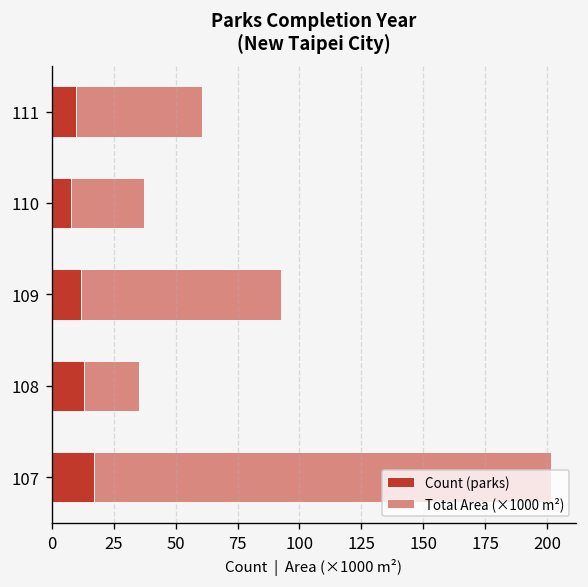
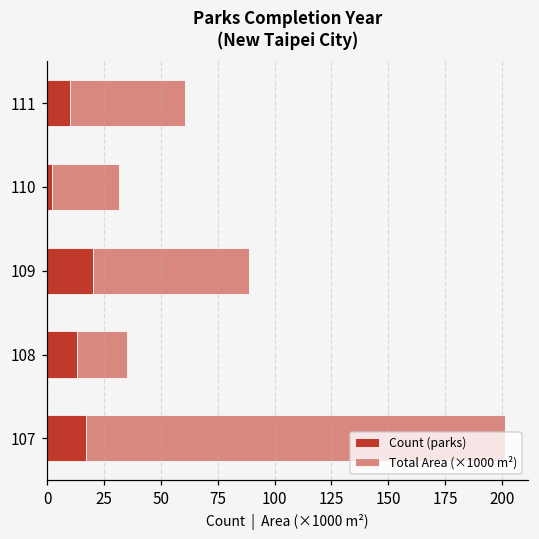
  {
    "Count (parks)": {
      "111": 10,
-     "110": 8,
-     "109": 12,
+     "110": 2,
+     "109": 20,
      "108": 13,
      "107": 17
    },
    "Total Area (×1000 m²)": {
      "111": 50,
      "110": 29,
-     "109": 80,
+     "109": 69,
      "108": 22
    }
  }
